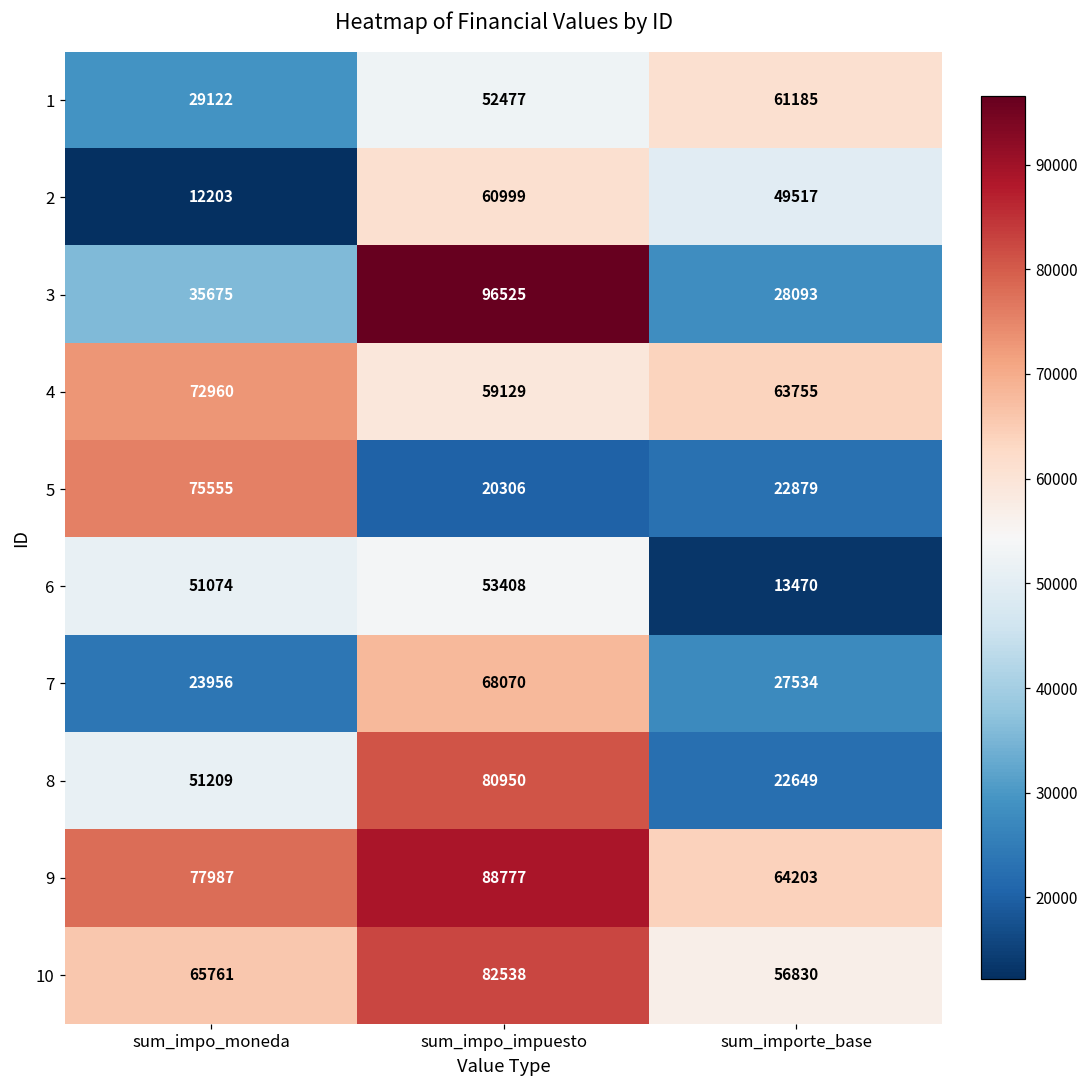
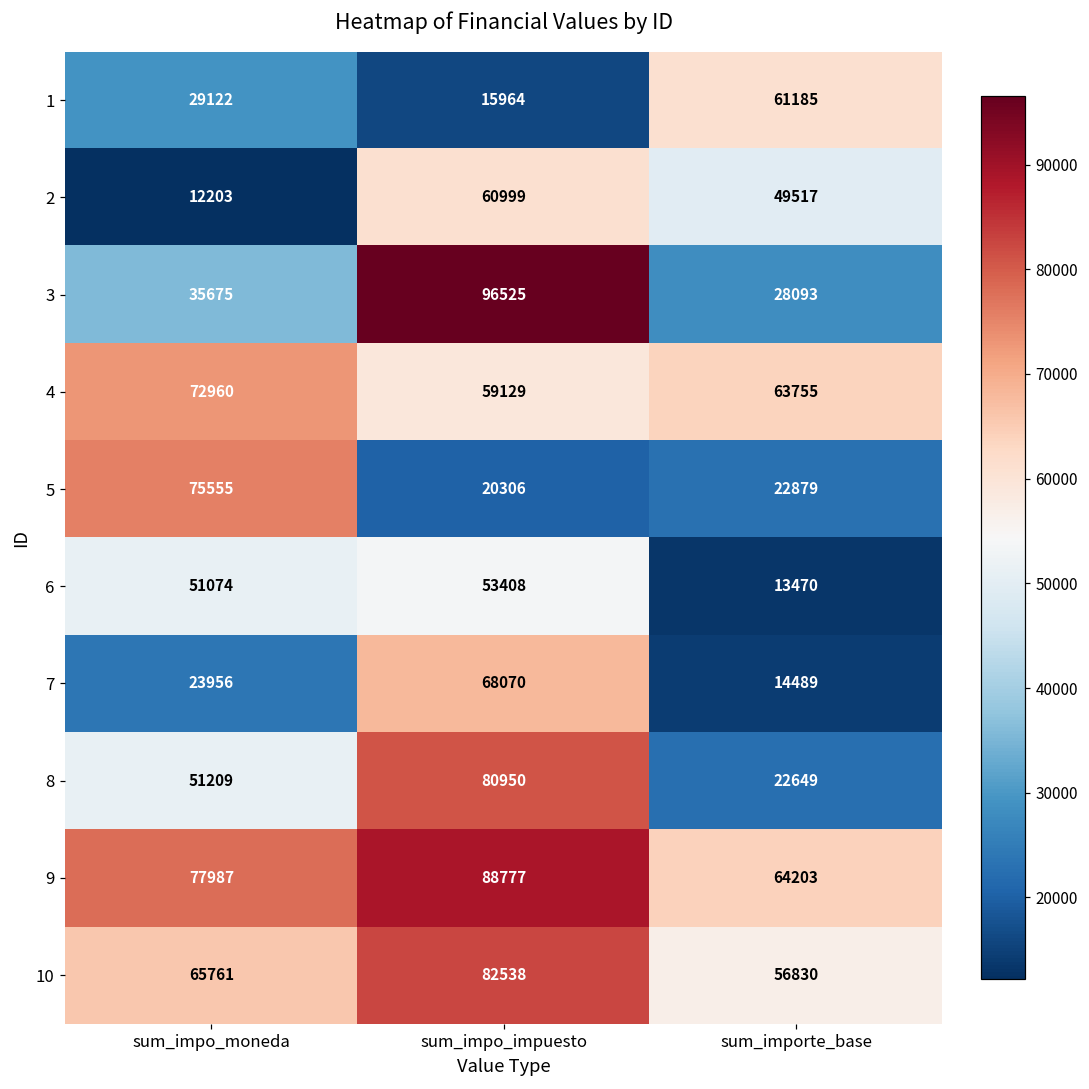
  {
    "1": {
      "sum_impo_moneda": 29122,
-     "sum_impo_impuesto": 52477,
+     "sum_impo_impuesto": 15964,
      "sum_importe_base": 61185
    },
    "2": {
      "sum_impo_moneda": 12203,
      "sum_impo_impuesto": 60999,
      "sum_importe_base": 49517
    },
    "3": {
      "sum_impo_moneda": 35675,
      "sum_impo_impuesto": 96525,
      "sum_importe_base": 28093
    },
    "4": {
      "sum_impo_moneda": 72960,
      "sum_impo_impuesto": 59129,
      "sum_importe_base": 63755
    },
    "5": {
      "sum_impo_moneda": 75555,
      "sum_impo_impuesto": 20306,
      "sum_importe_base": 22879
    },
    "6": {
      "sum_impo_moneda": 51074,
      "sum_impo_impuesto": 53408,
      "sum_importe_base": 13470
    },
    "7": {
      "sum_impo_moneda": 23956,
      "sum_impo_impuesto": 68070,
-     "sum_importe_base": 27534
+     "sum_importe_base": 14489
    },
    "8": {
      "sum_impo_moneda": 51209,
      "sum_impo_impuesto": 80950,
      "sum_importe_base": 22649
    },
    "9": {
      "sum_impo_moneda": 77987,
      "sum_impo_impuesto": 88777,
      "sum_importe_base": 64203
    },
    "10": {
      "sum_impo_moneda": 65761,
      "sum_impo_impuesto": 82538,
      "sum_importe_base": 56830
    }
  }
